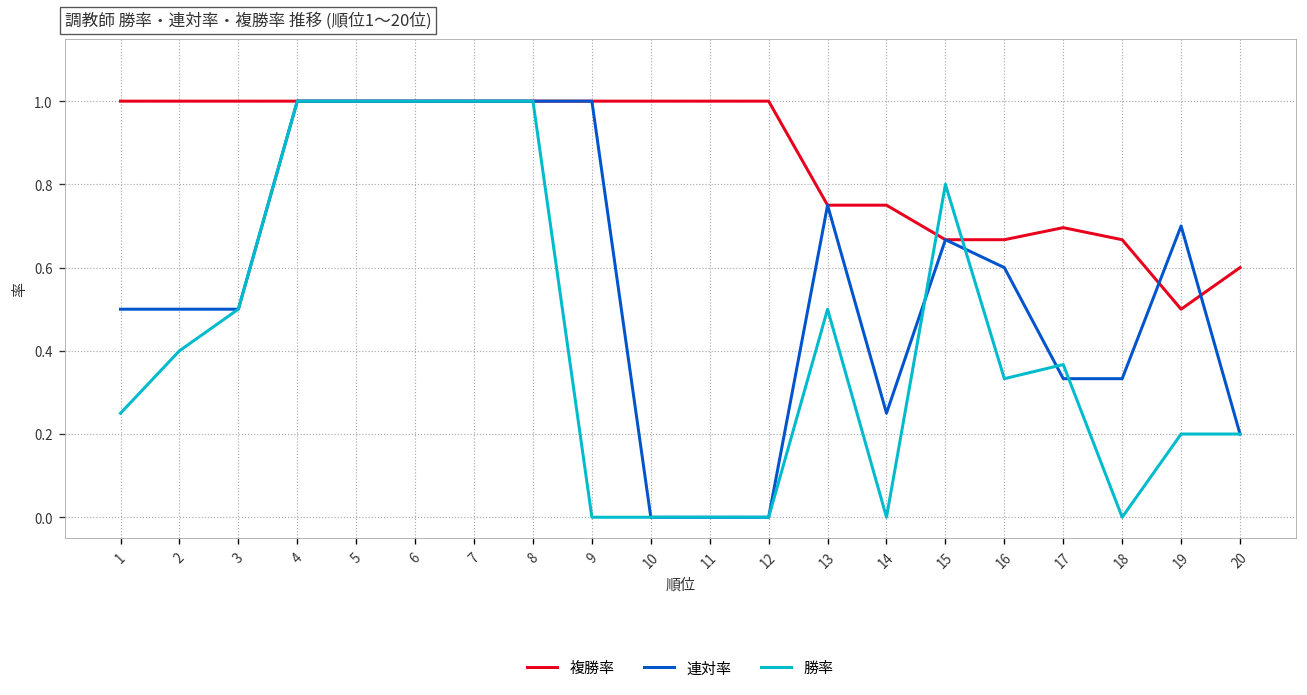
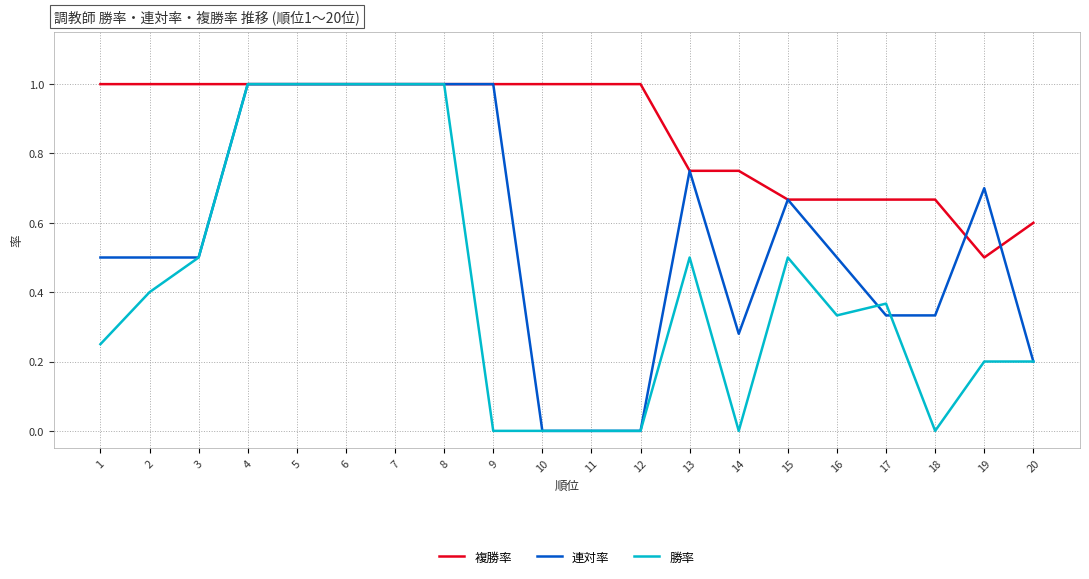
  {
    "複勝率": {
      "1": 1.00,
      "2": 1.00,
      "3": 1.00,
      "10": 1.00,
      "11": 1.00,
      "12": 1.00,
      "14": 0.75,
      "16": 0.67,
-     "17": 0.70,
+     "17": 0.67,
      "18": 0.67,
      "19": 0.50,
      "20": 0.60
    },
    "連対率": {
      "1": 0.50,
      "2": 0.50,
-     "14": 0.25,
-     "16": 0.6,
+     "14": 0.28,
+     "16": 0.5,
      "17": 0.33,
      "18": 0.33,
      "19": 0.70
    },
    "勝率": {
      "1": 0.25,
      "2": 0.4,
      "9": 0.0,
      "13": 0.5,
      "14": 0.0,
-     "15": 0.8,
+     "15": 0.5,
      "16": 0.33,
      "17": 0.37,
      "18": 0.0,
      "19": 0.2
    }
  }
